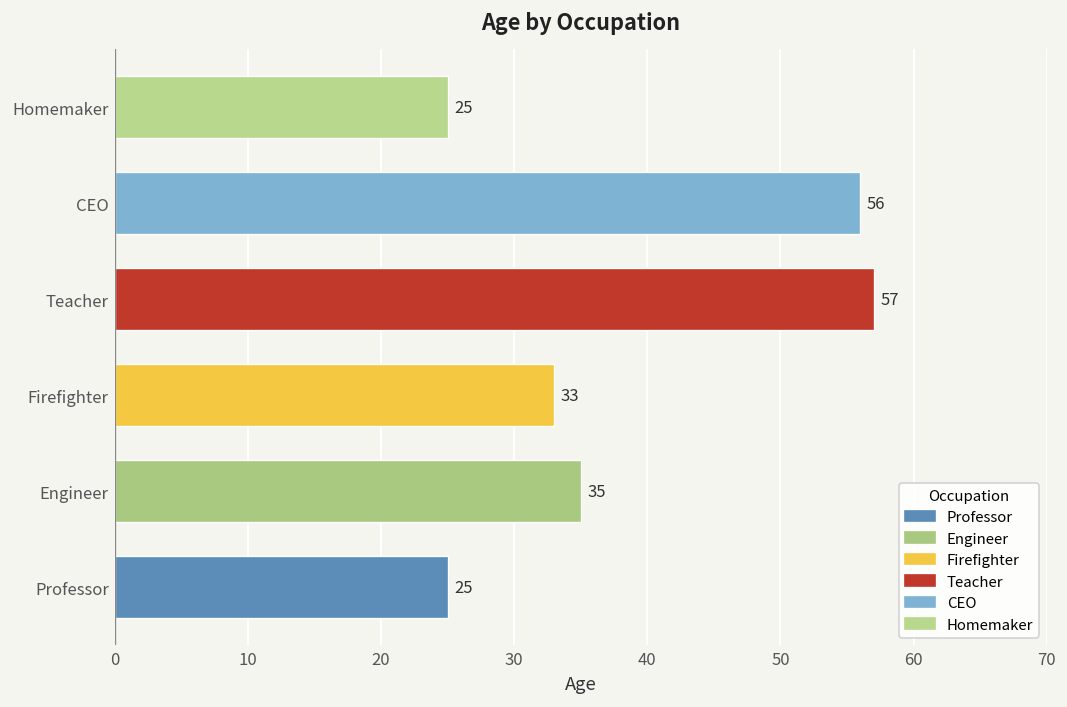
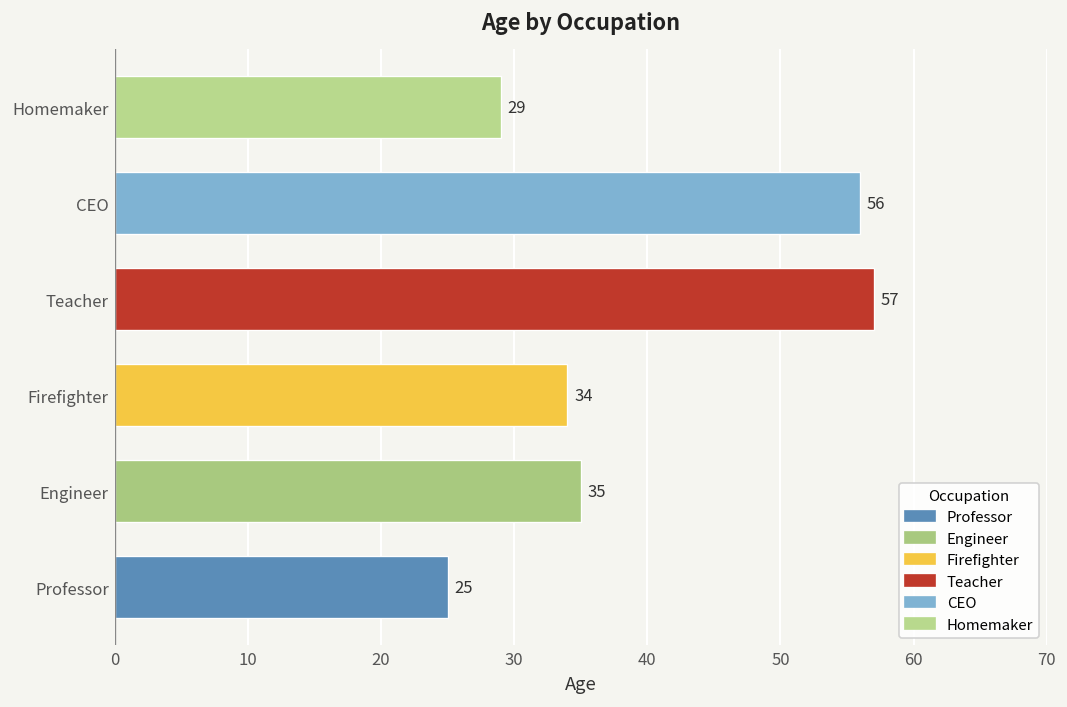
  {
-   "Homemaker": 25,
+   "Homemaker": 29,
    "CEO": 56,
    "Teacher": 57,
-   "Firefighter": 33,
+   "Firefighter": 34,
    "Engineer": 35,
    "Professor": 25
  }
